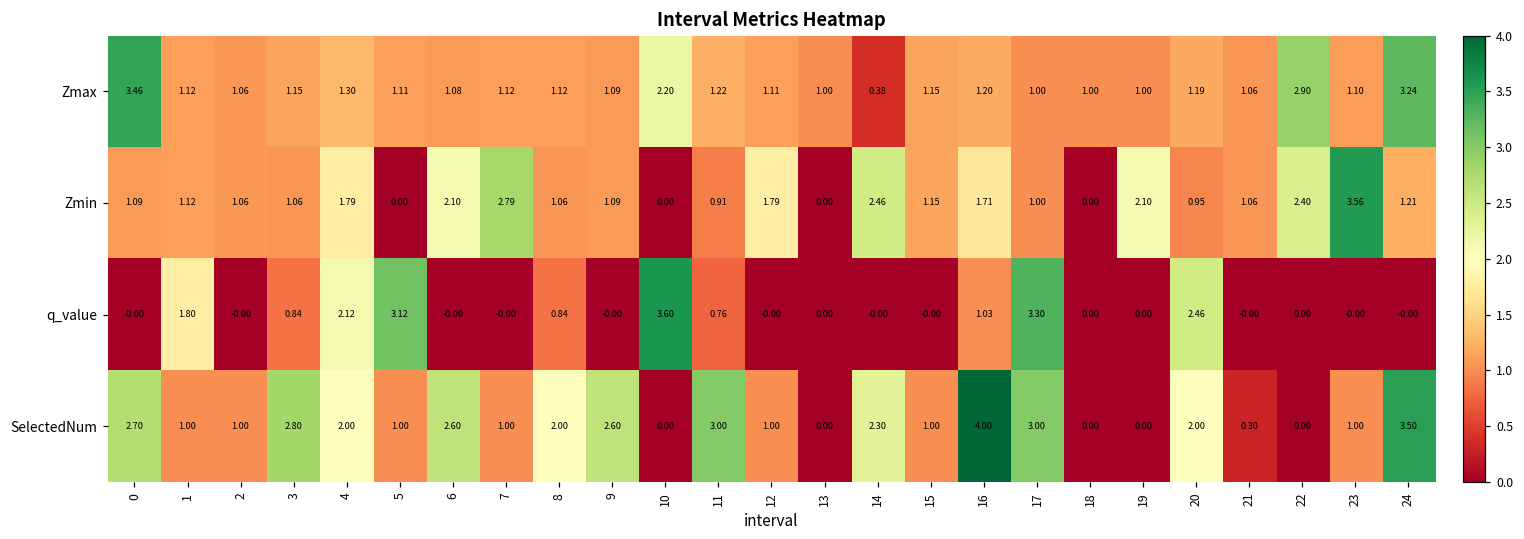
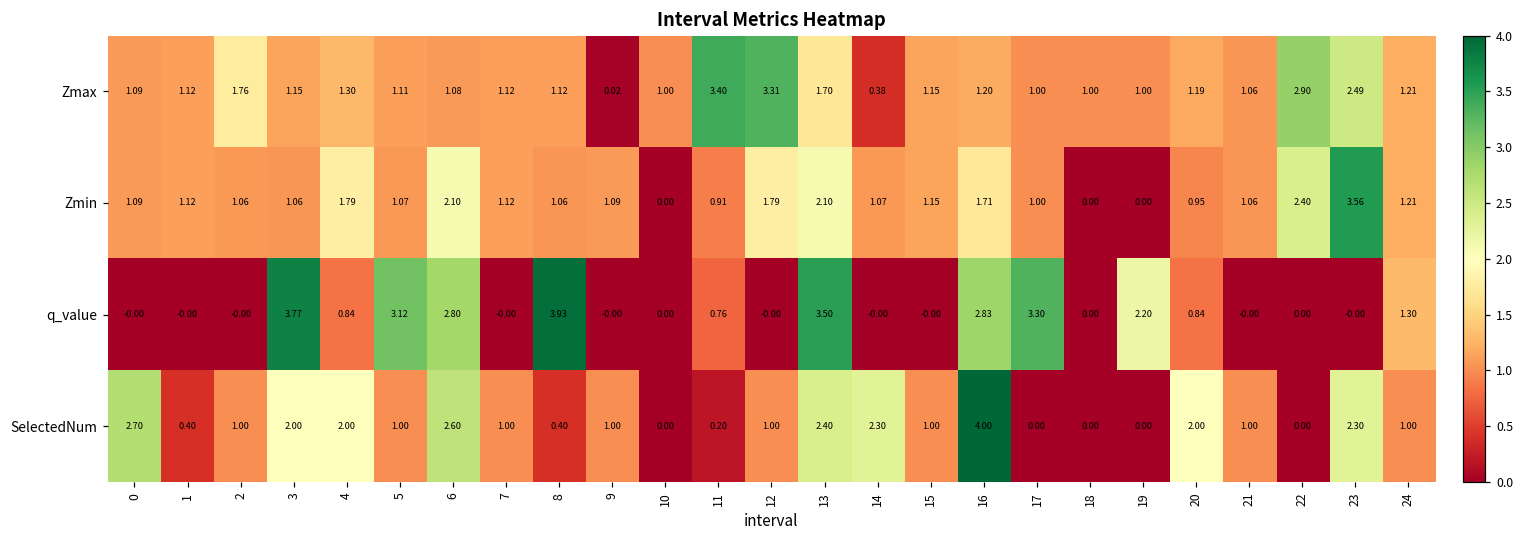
  {
    "Zmax": {
-     "0": 3.46,
+     "0": 1.09,
      "1": 1.12,
-     "2": 1.06,
+     "2": 1.76,
      "3": 1.15,
      "4": 1.30,
      "5": 1.11,
      "6": 1.08,
      "7": 1.12,
      "8": 1.12,
-     "9": 1.09,
-     "10": 2.20,
-     "11": 1.22,
-     "12": 1.11,
-     "13": 1.00,
+     "9": 0.02,
+     "10": 1.00,
+     "11": 3.40,
+     "12": 3.31,
+     "13": 1.70,
      "14": 0.38,
      "15": 1.15,
      "16": 1.20,
      "17": 1.00,
      "18": 1.00,
      "19": 1.00,
      "20": 1.19,
      "21": 1.06,
      "22": 2.90,
-     "23": 1.10,
-     "24": 3.24
+     "23": 2.49,
+     "24": 1.21
    },
    "Zmin": {
      "0": 1.09,
      "1": 1.12,
      "2": 1.06,
      "3": 1.06,
      "4": 1.79,
-     "5": 0.00,
+     "5": 1.07,
      "6": 2.10,
-     "7": 2.79,
+     "7": 1.12,
      "8": 1.06,
      "9": 1.09,
      "10": 0.00,
      "11": 0.91,
      "12": 1.79,
-     "13": 0.00,
-     "14": 2.46,
+     "13": 2.10,
+     "14": 1.07,
      "15": 1.15,
      "16": 1.71,
      "17": 1.00,
      "18": 0.00,
-     "19": 2.10,
+     "19": 0.00,
      "20": 0.95,
      "21": 1.06,
      "22": 2.40,
      "23": 3.56,
      "24": 1.21
    },
    "q_value": {
      "0": -0.00,
-     "1": 1.80,
+     "1": -0.00,
      "2": -0.00,
-     "3": 0.84,
-     "4": 2.12,
+     "3": 3.77,
+     "4": 0.84,
      "5": 3.12,
-     "6": -0.00,
+     "6": 2.80,
      "7": -0.00,
-     "8": 0.84,
+     "8": 3.93,
      "9": -0.00,
-     "10": 3.60,
+     "10": 0.00,
      "11": 0.76,
      "12": -0.00,
-     "13": 0.00,
+     "13": 3.50,
      "14": -0.00,
      "15": -0.00,
-     "16": 1.03,
+     "16": 2.83,
      "17": 3.30,
      "18": 0.00,
-     "19": 0.00,
-     "20": 2.46,
+     "19": 2.20,
+     "20": 0.84,
      "21": -0.00,
      "22": 0.00,
      "23": -0.00,
-     "24": -0.00
+     "24": 1.30
    },
    "SelectedNum": {
      "0": 2.70,
-     "1": 1.00,
+     "1": 0.40,
      "2": 1.00,
-     "3": 2.80,
+     "3": 2.00,
      "4": 2.00,
      "5": 1.00,
      "6": 2.60,
      "7": 1.00,
-     "8": 2.00,
-     "9": 2.60,
+     "8": 0.40,
+     "9": 1.00,
      "10": 0.00,
-     "11": 3.00,
+     "11": 0.20,
      "12": 1.00,
-     "13": 0.00,
+     "13": 2.40,
      "14": 2.30,
      "15": 1.00,
      "16": 4.00,
-     "17": 3.00,
+     "17": 0.00,
      "18": 0.00,
      "19": 0.00,
      "20": 2.00,
-     "21": 0.30,
+     "21": 1.00,
      "22": 0.00,
-     "23": 1.00,
-     "24": 3.50
+     "23": 2.30,
+     "24": 1.00
    }
  }
